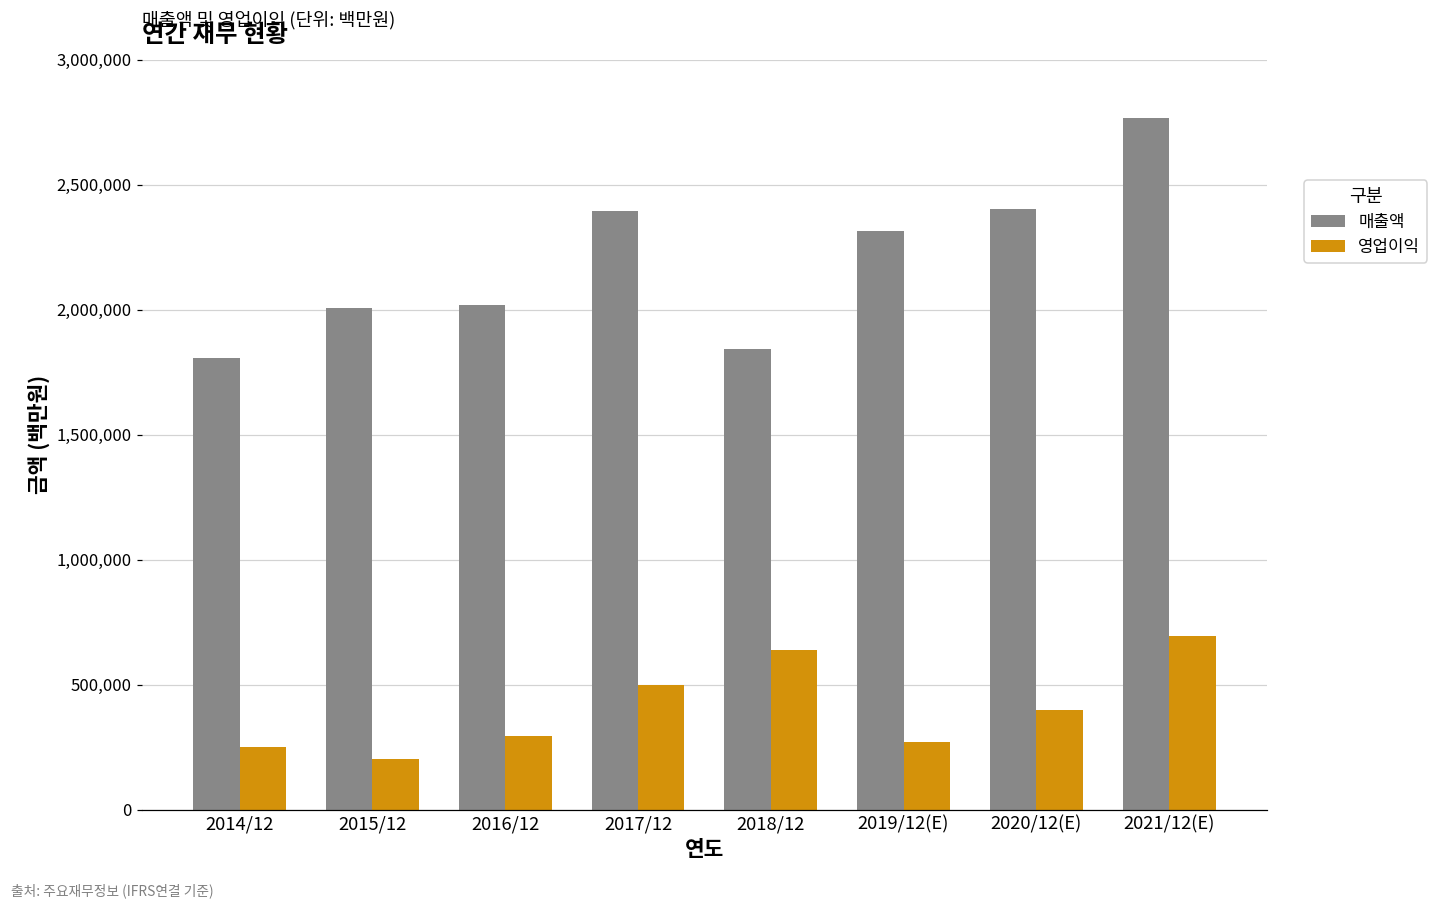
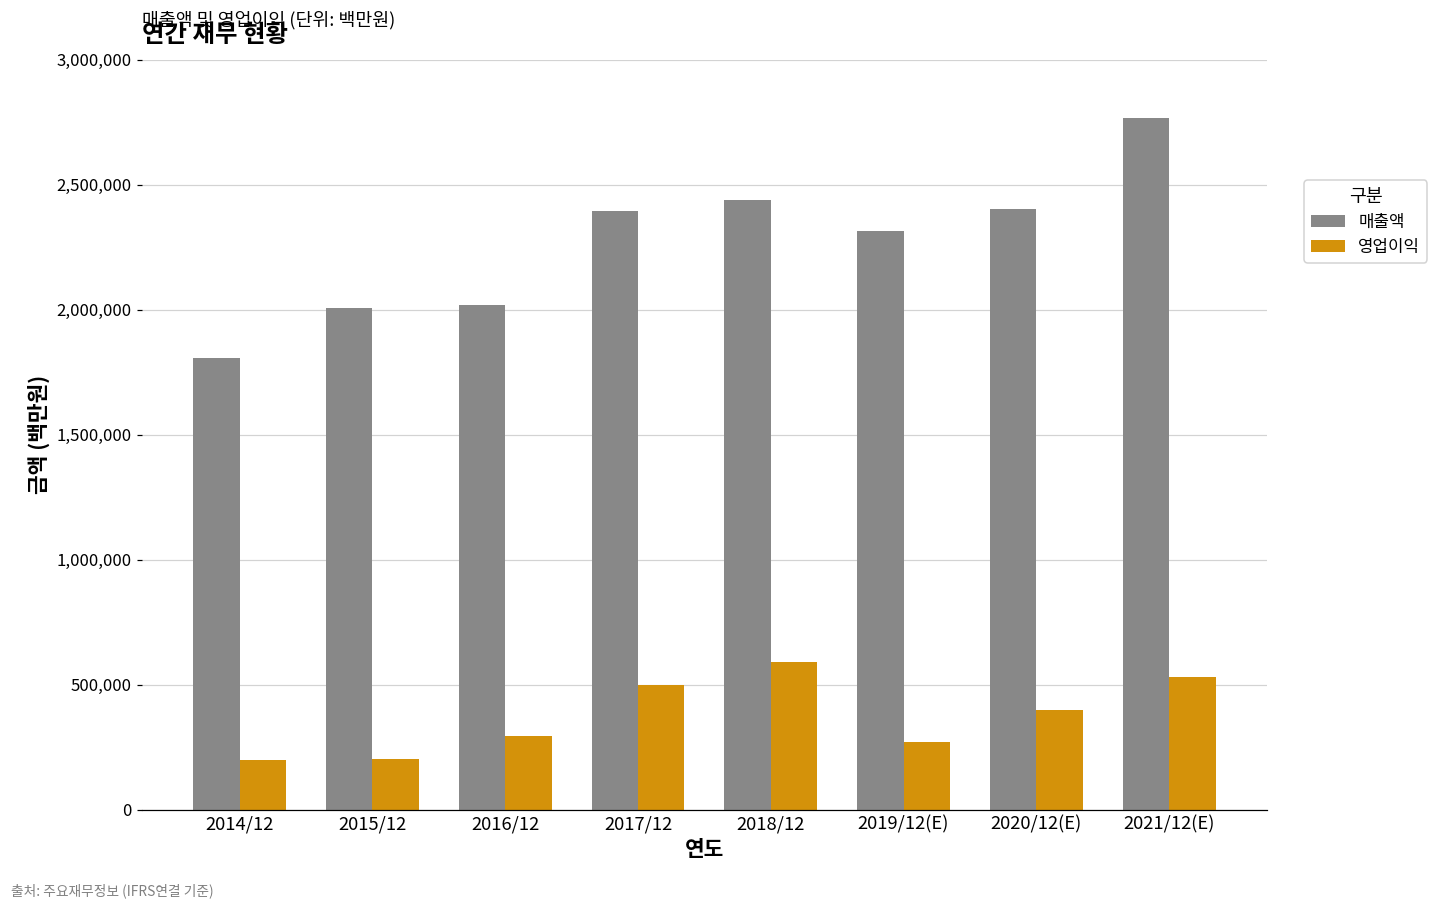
  {
    "매출액": {
      "2014/12": "1,810,000",
      "2015/12": "2,010,000",
      "2016/12": "2,020,000",
      "2017/12": "2,400,000",
-     "2018/12": "1,840,000",
+     "2018/12": "2,440,000",
      "2019/12(E)": "2,310,000",
      "2020/12(E)": "2,400,000",
      "2021/12(E)": "2,770,000"
    },
    "영업이익": {
-     "2014/12": "250,000",
+     "2014/12": "200,000",
      "2015/12": "200,000",
      "2016/12": "290,000",
      "2017/12": "500,000",
-     "2018/12": "640,000",
+     "2018/12": "590,000",
      "2019/12(E)": "270,000",
      "2020/12(E)": "400,000",
-     "2021/12(E)": "690,000"
+     "2021/12(E)": "530,000"
    }
  }
